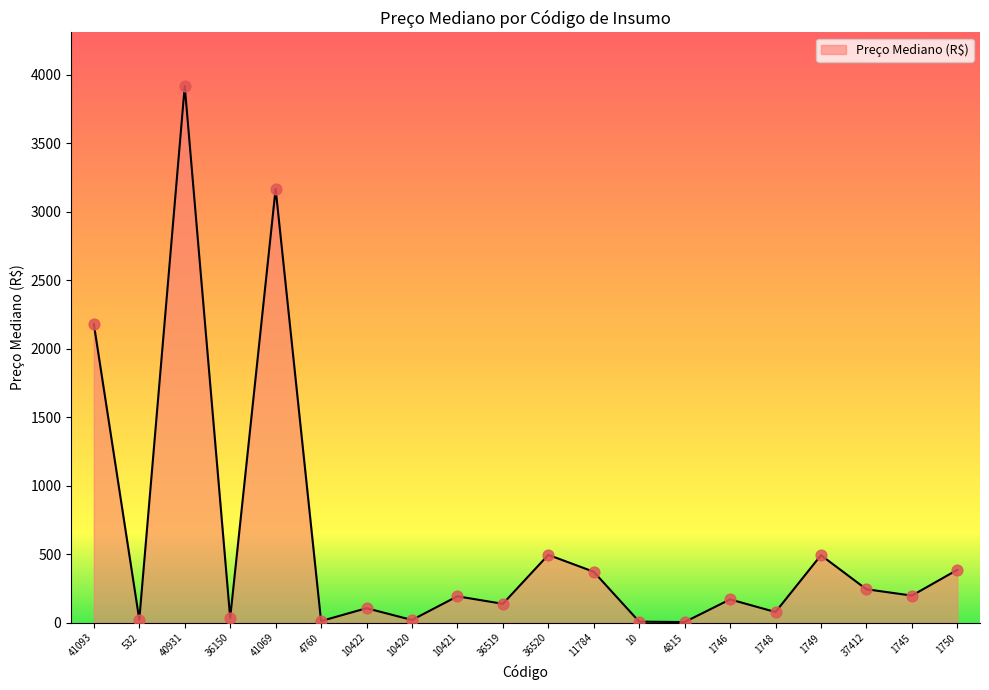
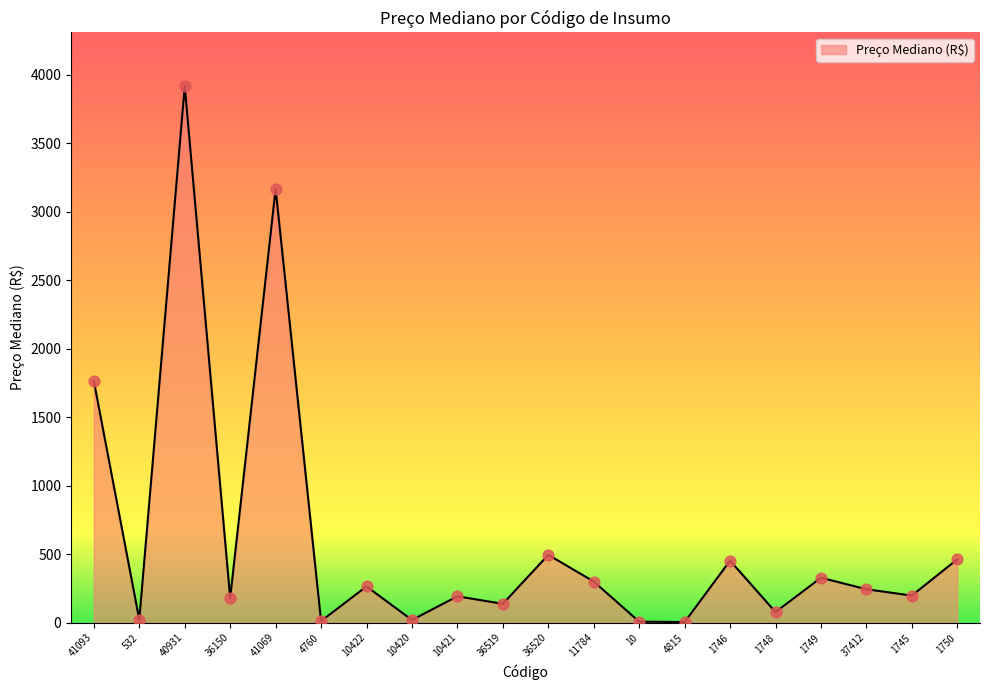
  {
-   "41093": 2180,
+   "41093": 1760,
    "532": 20,
    "40931": 3920,
-   "36150": 40,
+   "36150": 180,
    "41069": 3170,
    "4760": 10,
-   "10422": 110,
+   "10422": 270,
    "10420": 20,
    "10421": 190,
    "36519": 140,
    "36520": 500,
-   "11784": 370,
+   "11784": 300,
    "10": 10,
    "4815": 10,
-   "1746": 170,
+   "1746": 450,
    "1748": 80,
-   "1749": 490,
+   "1749": 330,
    "37412": 240,
    "1745": 200,
-   "1750": 390
+   "1750": 460
  }
